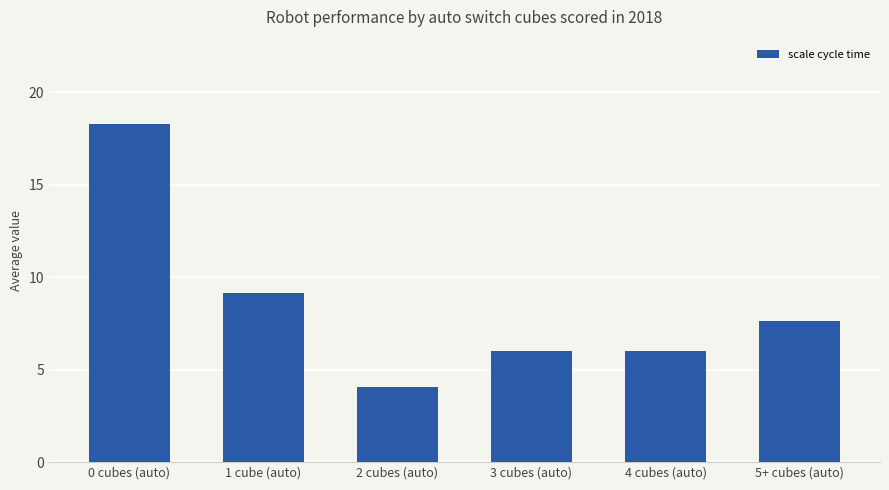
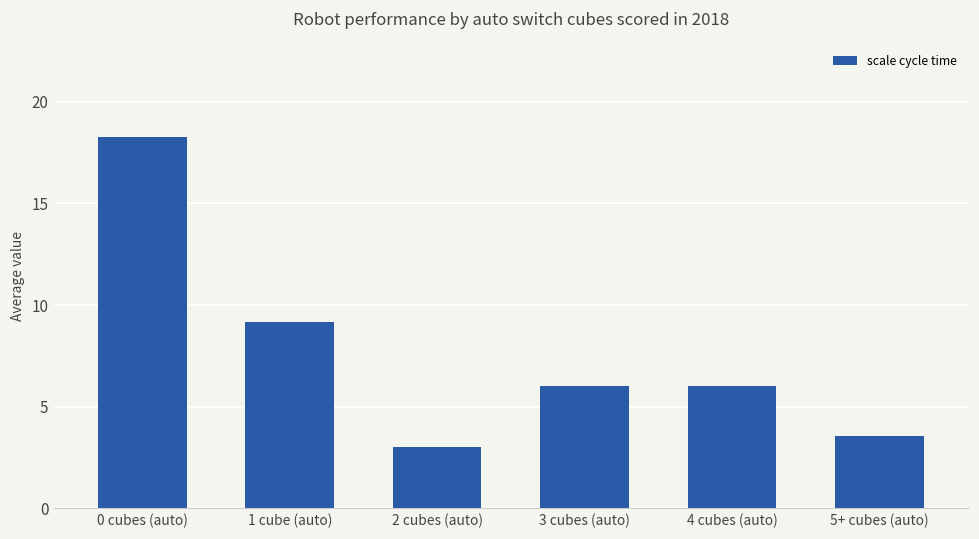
  {
    "0 cubes (auto)": 18.3,
    "1 cube (auto)": 9.2,
-   "2 cubes (auto)": 4.1,
+   "2 cubes (auto)": 3.0,
    "3 cubes (auto)": 6.0,
    "4 cubes (auto)": 6.0,
-   "5+ cubes (auto)": 7.6
+   "5+ cubes (auto)": 3.6
  }
